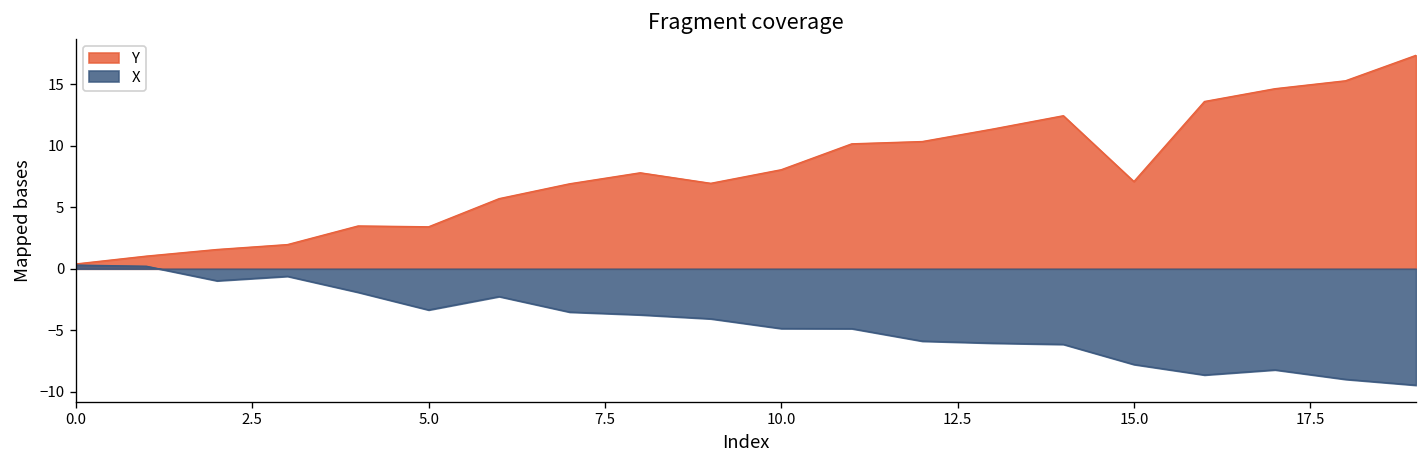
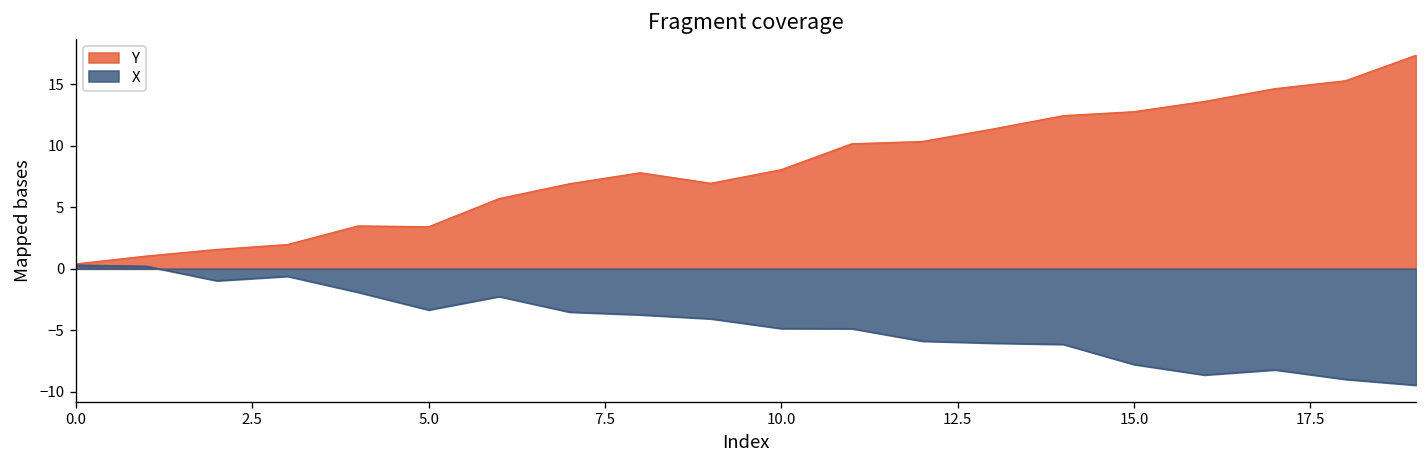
  {
    "Y": {
      "5.0": 3.4,
      "10.0": 8.0,
-     "15.0": 7.1
+     "15.0": 12.8
    }
  }
